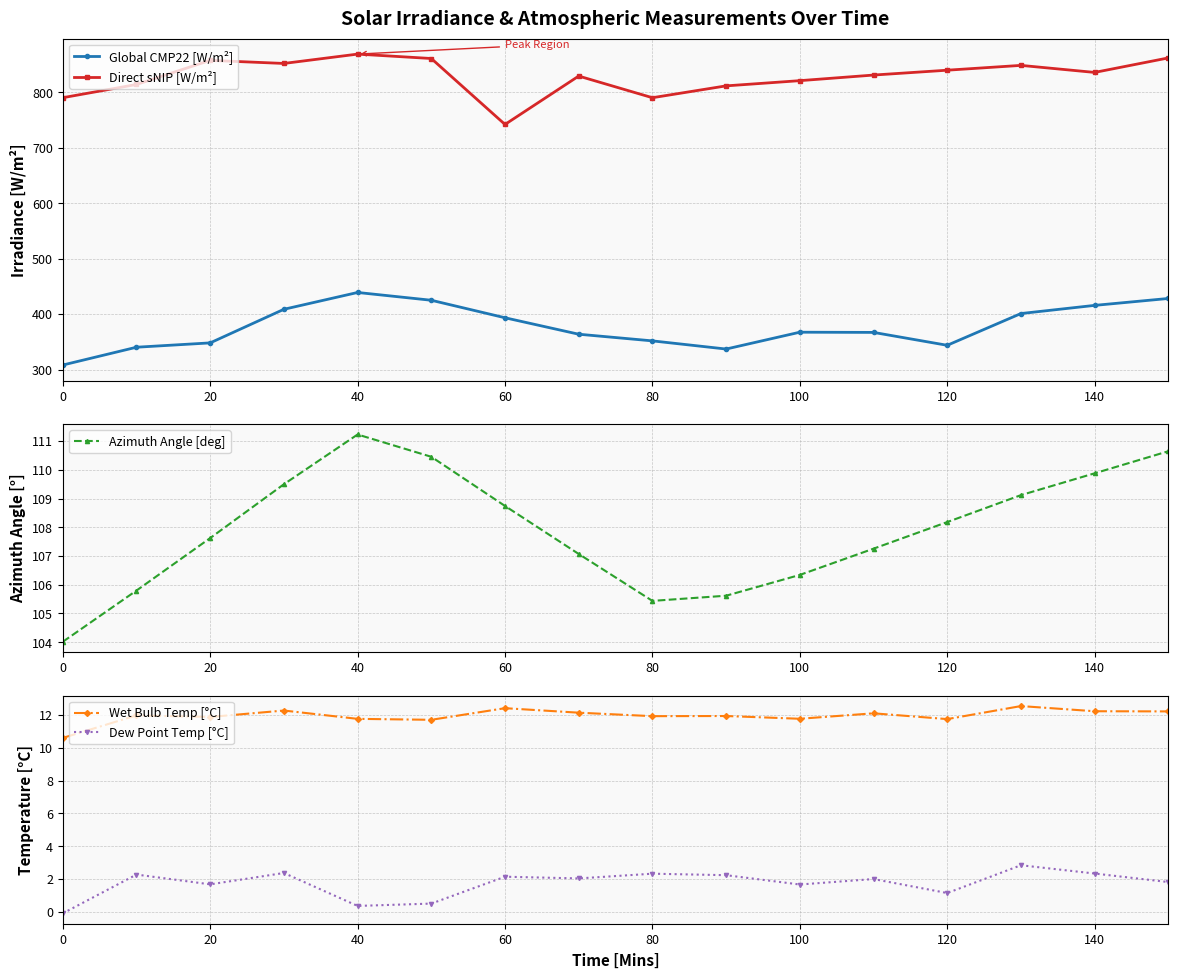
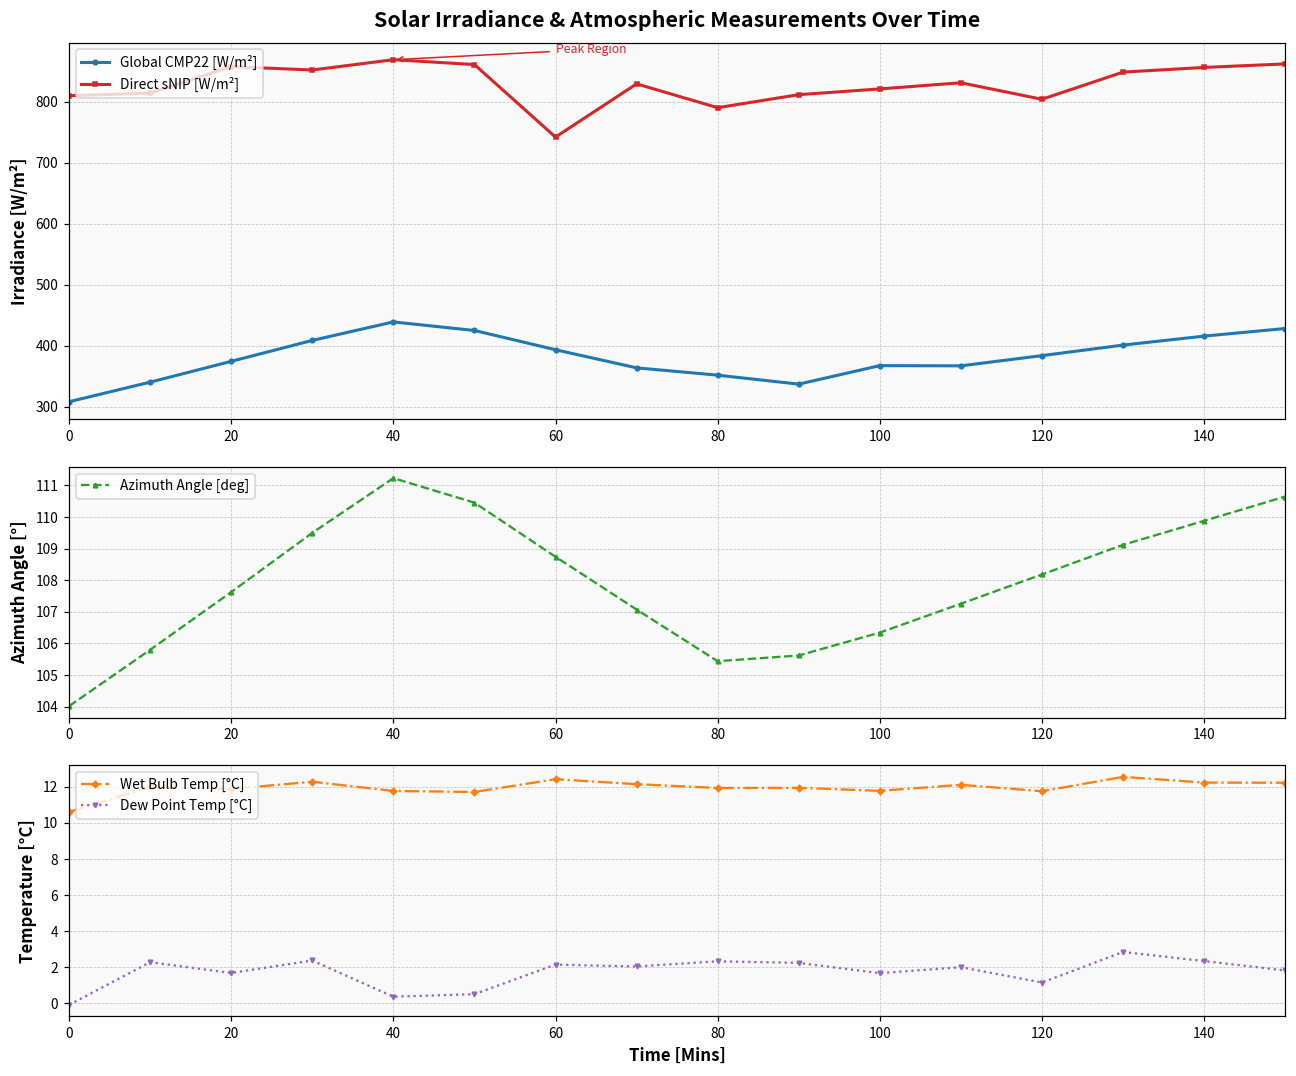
  {
    "Solar Irradiance & Atmospheric Measurements Over Time": {
      "Global CMP22 [W/m²]": {
        "0": 310,
-       "20": 350,
+       "20": 370,
        "40": 440,
        "60": 390,
        "80": 350,
        "100": 370,
-       "120": 340,
+       "120": 380,
        "140": 420
      },
      "Direct sNIP [W/m²]": {
-       "0": 790,
+       "0": 810,
        "40": 870,
        "60": 740,
        "80": 790,
        "100": 820,
-       "120": 840,
-       "140": 840
+       "120": 800,
+       "140": 860
      }
    }
  }
